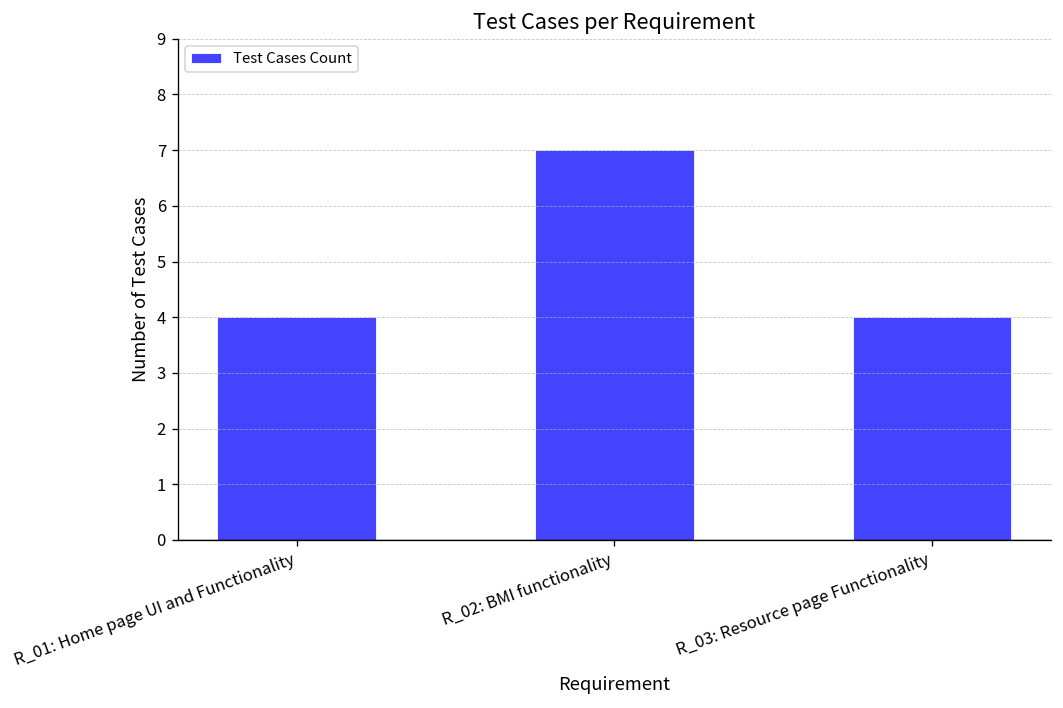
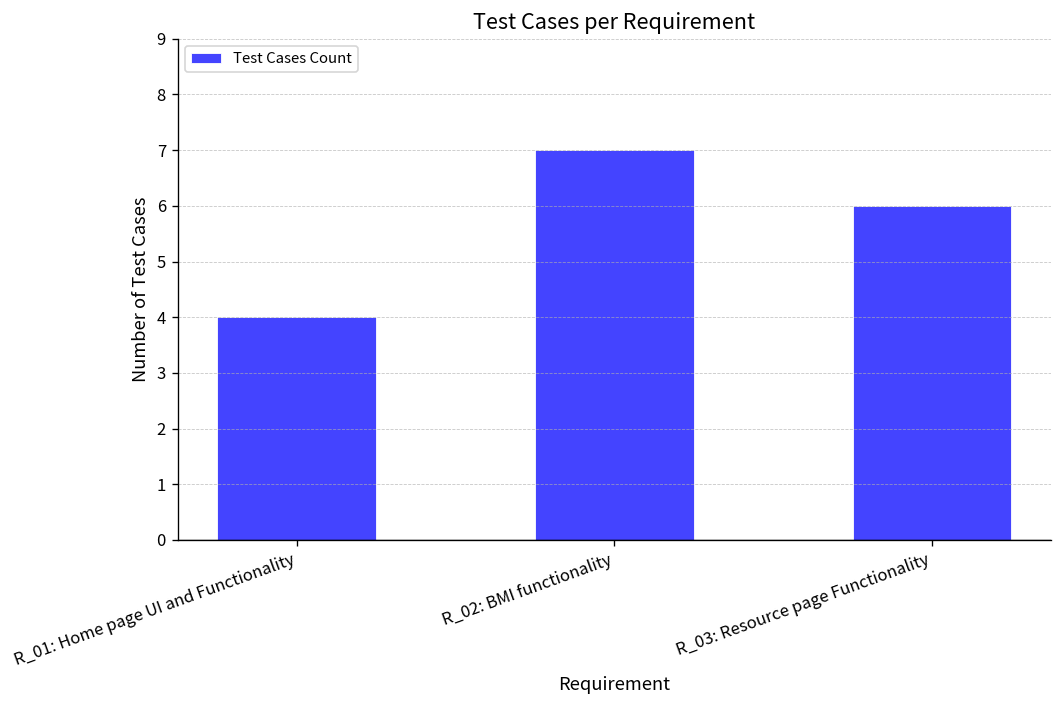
  {
    "R_01: Home page UI and Functionality": 4,
    "R_02: BMI functionality": 7,
-   "R_03: Resource page Functionality": 4
+   "R_03: Resource page Functionality": 6
  }
